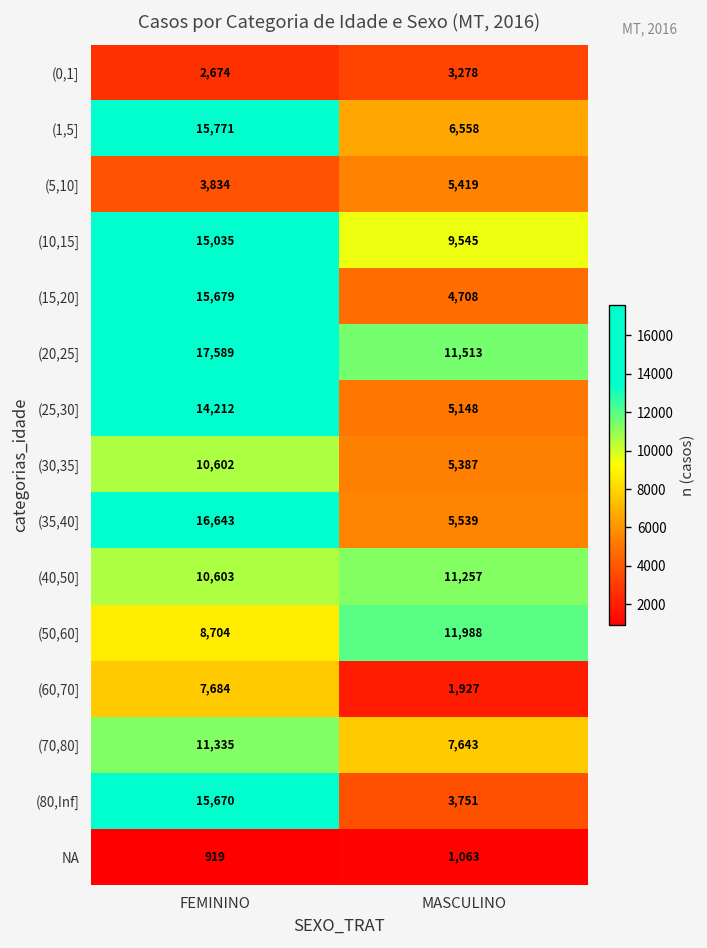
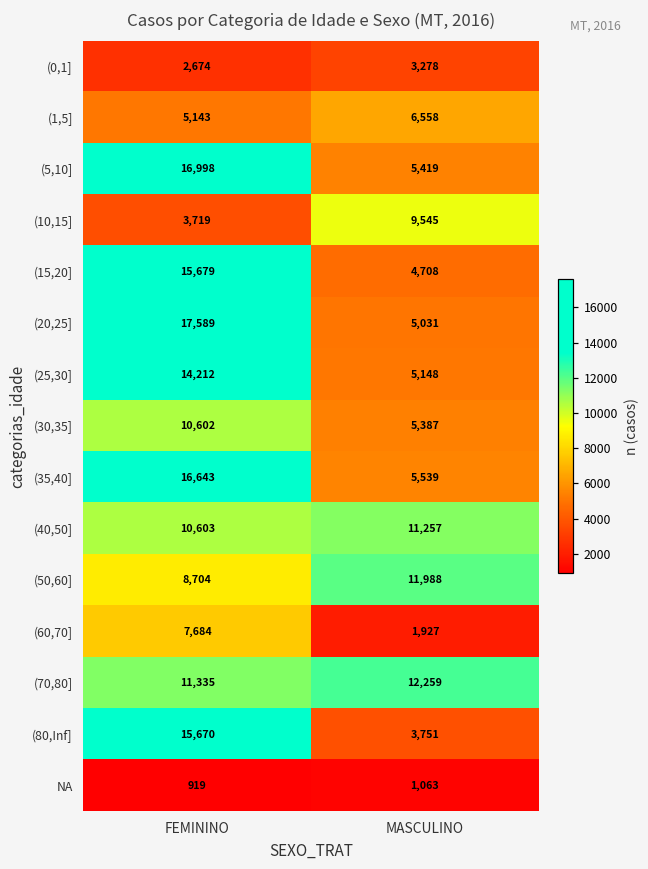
  {
    "(0,1]": {
      "FEMININO": "2,674",
      "MASCULINO": "3,278"
    },
    "(1,5]": {
-     "FEMININO": "15,771",
+     "FEMININO": "5,143",
      "MASCULINO": "6,558"
    },
    "(5,10]": {
-     "FEMININO": "3,834",
+     "FEMININO": "16,998",
      "MASCULINO": "5,419"
    },
    "(10,15]": {
-     "FEMININO": "15,035",
+     "FEMININO": "3,719",
      "MASCULINO": "9,545"
    },
    "(15,20]": {
      "FEMININO": "15,679",
      "MASCULINO": "4,708"
    },
    "(20,25]": {
      "FEMININO": "17,589",
-     "MASCULINO": "11,513"
+     "MASCULINO": "5,031"
    },
    "(25,30]": {
      "FEMININO": "14,212",
      "MASCULINO": "5,148"
    },
    "(30,35]": {
      "FEMININO": "10,602",
      "MASCULINO": "5,387"
    },
    "(35,40]": {
      "FEMININO": "16,643",
      "MASCULINO": "5,539"
    },
    "(40,50]": {
      "FEMININO": "10,603",
      "MASCULINO": "11,257"
    },
    "(50,60]": {
      "FEMININO": "8,704",
      "MASCULINO": "11,988"
    },
    "(60,70]": {
      "FEMININO": "7,684",
      "MASCULINO": "1,927"
    },
    "(70,80]": {
      "FEMININO": "11,335",
-     "MASCULINO": "7,643"
+     "MASCULINO": "12,259"
    },
    "(80,Inf]": {
      "FEMININO": "15,670",
      "MASCULINO": "3,751"
    },
    "NA": {
      "FEMININO": "919",
      "MASCULINO": "1,063"
    }
  }
